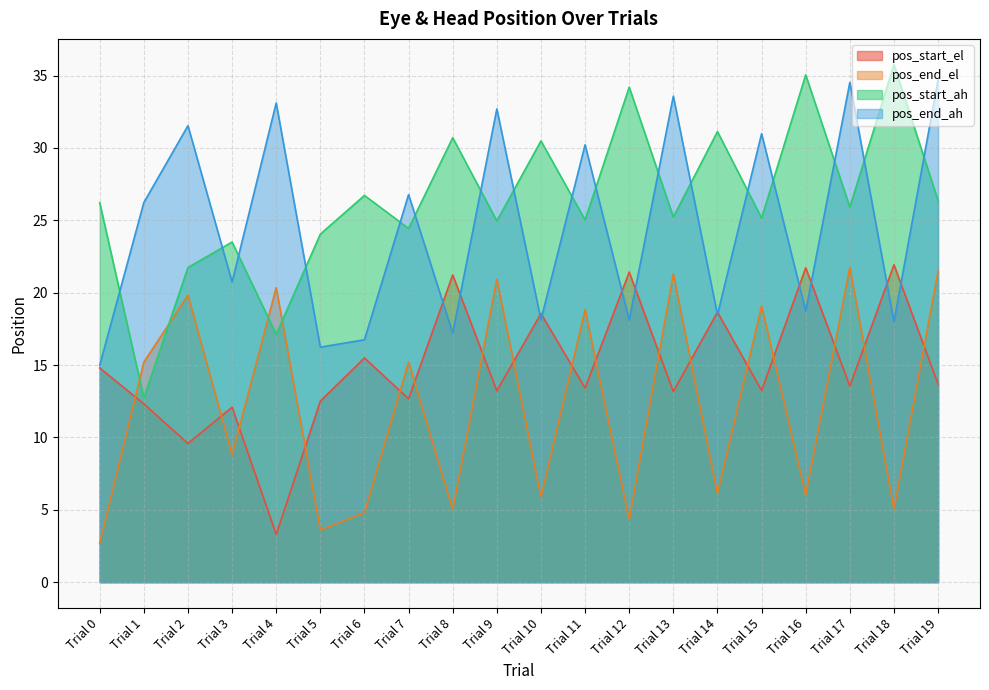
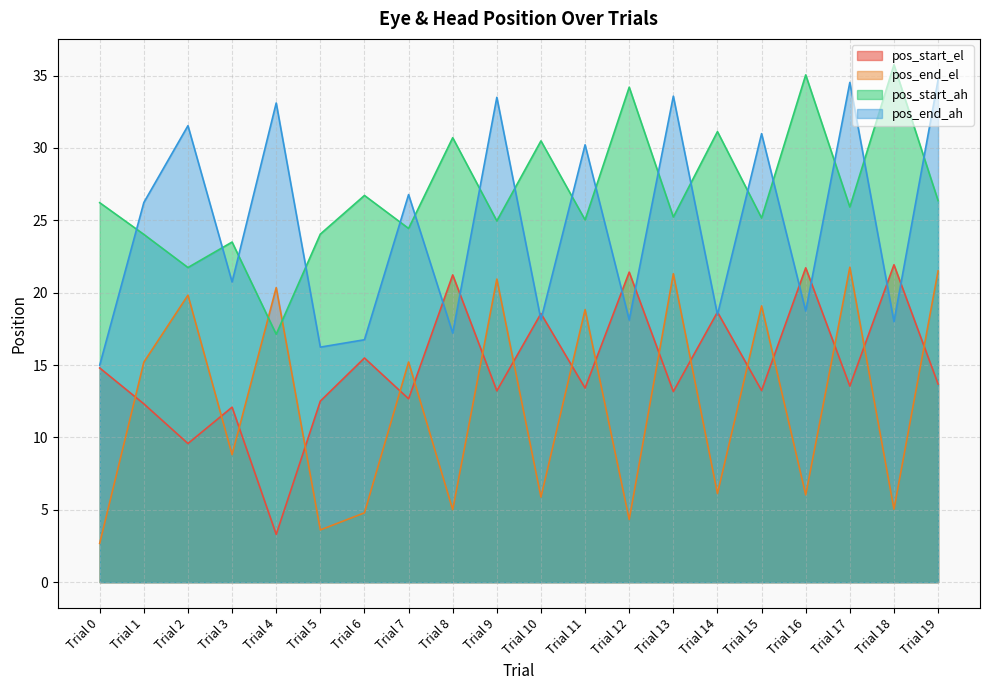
  {
    "pos_start_ah": {
      "Trial 0": 26.2,
-     "Trial 1": 12.7,
+     "Trial 1": 24.0,
      "Trial 2": 21.7,
      "Trial 3": 23.5,
      "Trial 4": 17.1,
      "Trial 5": 24.1,
      "Trial 6": 26.7,
      "Trial 7": 24.4,
      "Trial 8": 30.7,
      "Trial 9": 25.0,
      "Trial 10": 30.5,
      "Trial 11": 25.0,
      "Trial 12": 34.2,
      "Trial 13": 25.2,
      "Trial 14": 31.1,
      "Trial 15": 25.2,
      "Trial 16": 35.1,
      "Trial 17": 25.9,
      "Trial 19": 26.4
    },
    "pos_end_ah": {
      "Trial 0": 15.0,
      "Trial 1": 26.2,
      "Trial 2": 31.5,
      "Trial 3": 20.7,
      "Trial 4": 33.1,
      "Trial 5": 16.2,
      "Trial 6": 16.8,
      "Trial 7": 26.8,
      "Trial 8": 17.2,
-     "Trial 9": 32.7,
+     "Trial 9": 33.5,
      "Trial 10": 18.1,
      "Trial 11": 30.2,
      "Trial 12": 18.1,
      "Trial 13": 33.6,
      "Trial 14": 18.5,
      "Trial 15": 31.0,
      "Trial 16": 18.7,
      "Trial 17": 34.5,
      "Trial 18": 18.0
    }
  }
